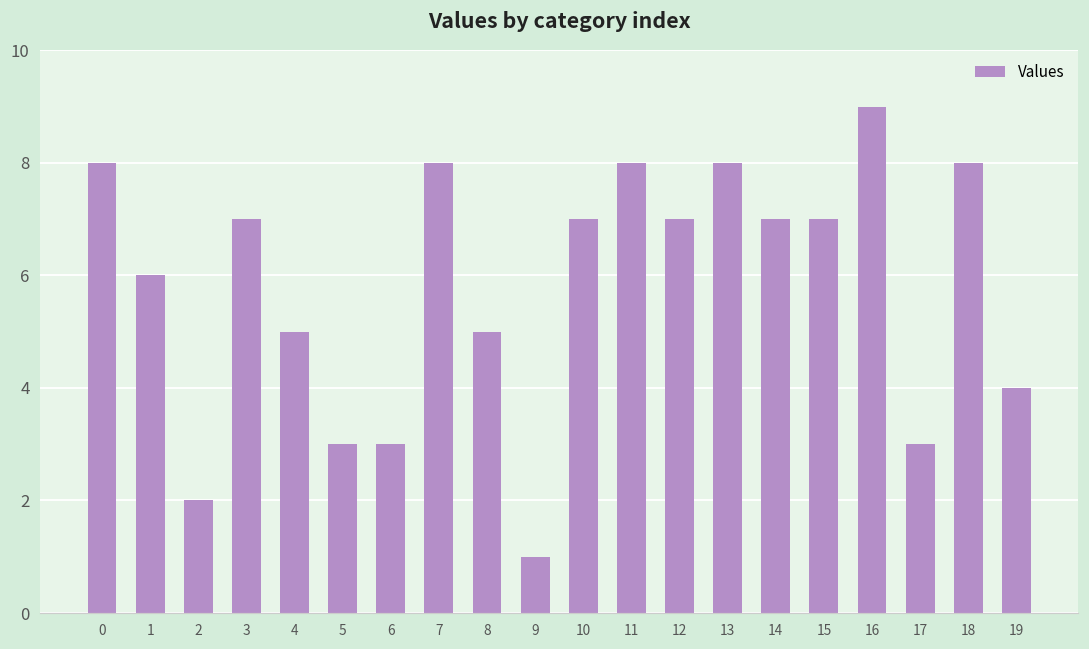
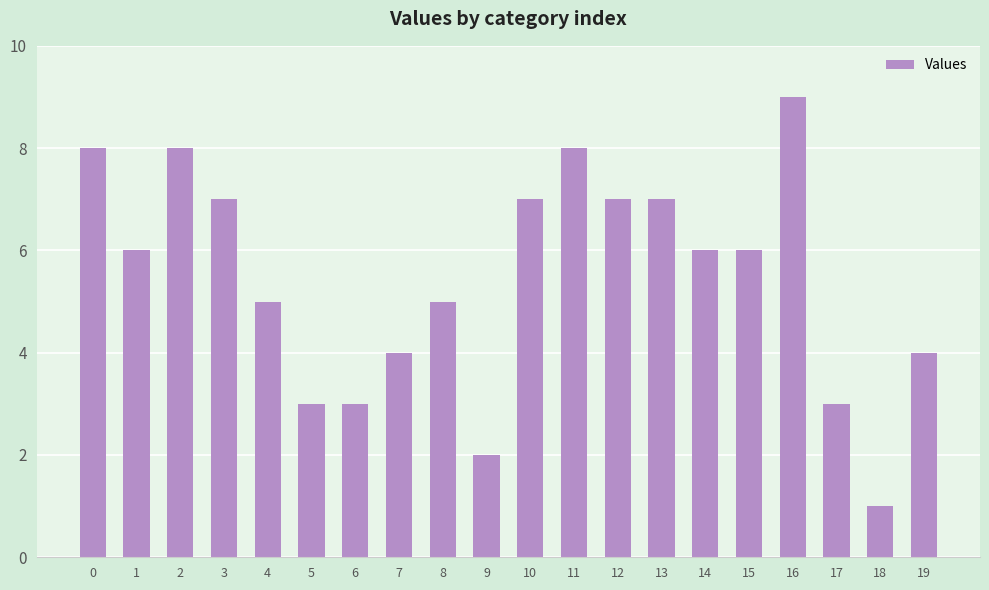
  {
    "0": 8,
    "1": 6,
-   "2": 2,
+   "2": 8,
    "3": 7,
    "4": 5,
    "5": 3,
    "6": 3,
-   "7": 8,
+   "7": 4,
    "8": 5,
-   "9": 1,
+   "9": 2,
    "10": 7,
    "11": 8,
    "12": 7,
-   "13": 8,
-   "14": 7,
-   "15": 7,
+   "13": 7,
+   "14": 6,
+   "15": 6,
    "16": 9,
    "17": 3,
-   "18": 8,
+   "18": 1,
    "19": 4
  }
